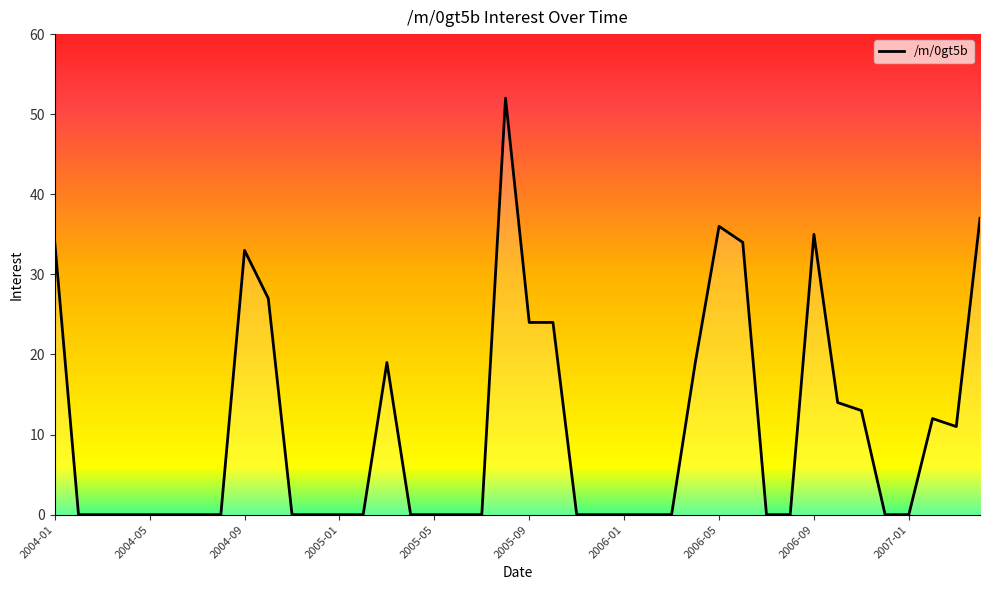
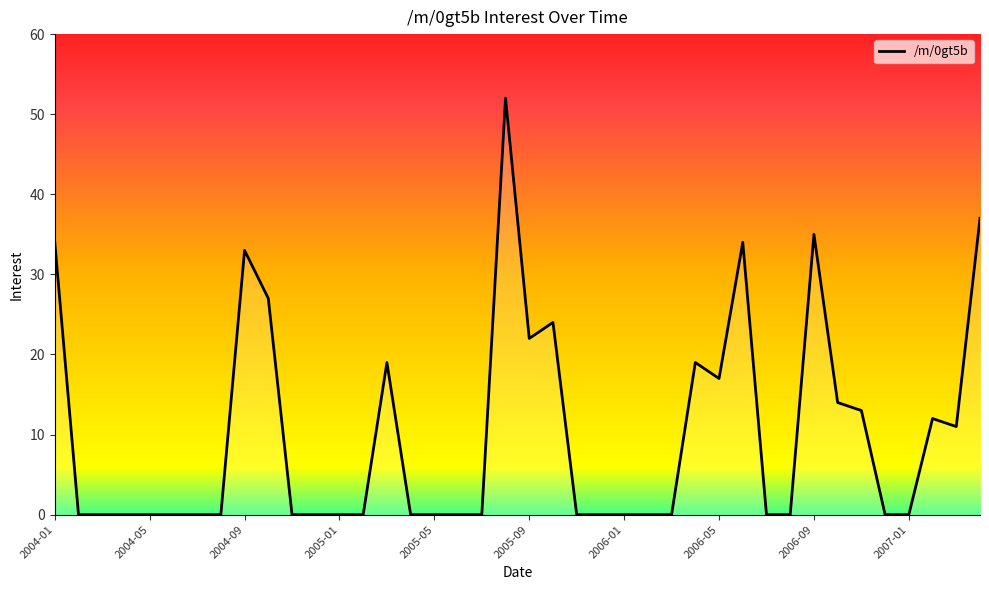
  {
    "2004-01": 34,
    "2004-05": 0,
    "2004-09": 33,
    "2005-01": 0,
    "2005-05": 0,
-   "2005-09": 24,
+   "2005-09": 22,
    "2006-01": 0,
-   "2006-05": 36,
+   "2006-05": 17,
    "2006-09": 35,
    "2007-01": 0
  }
